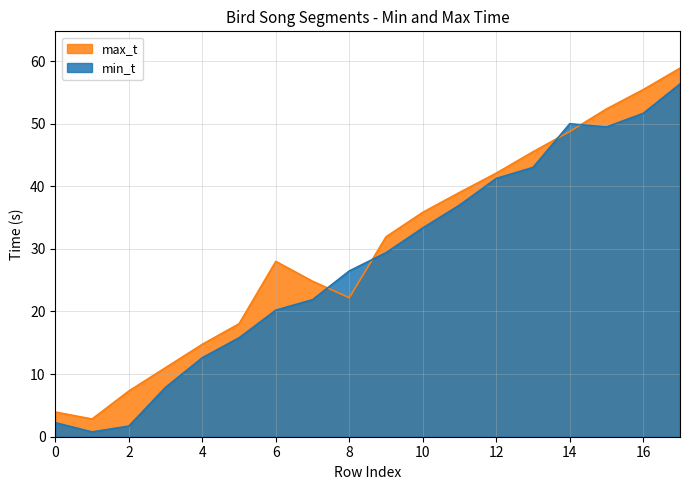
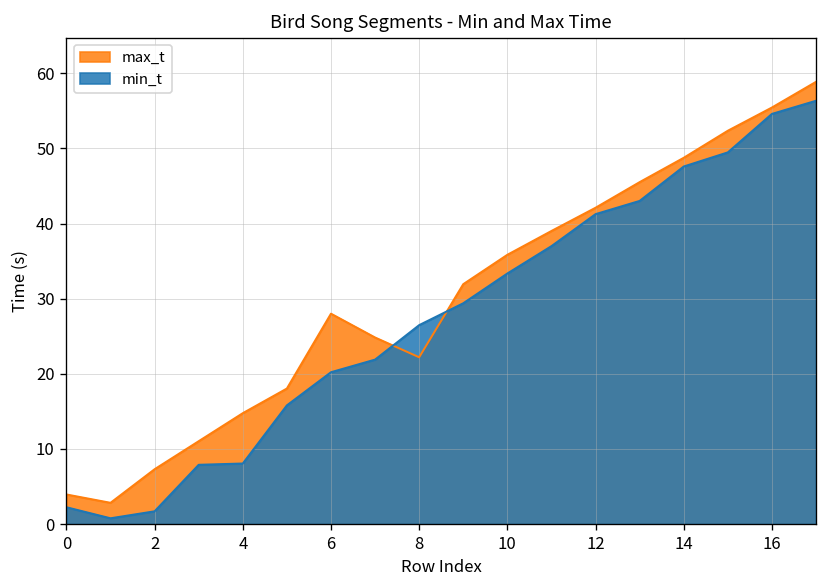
  {
    "max_t": {
      "0": 4,
      "2": 7,
      "4": 15,
      "6": 28,
      "8": 22,
      "10": 36,
      "12": 42,
      "14": 49,
      "16": 55
    },
    "min_t": {
      "0": 2,
      "2": 2,
-     "4": 13,
+     "4": 8,
      "6": 20,
      "8": 26,
      "10": 33,
      "12": 41,
-     "14": 50,
-     "16": 52
+     "14": 48,
+     "16": 55
    }
  }
